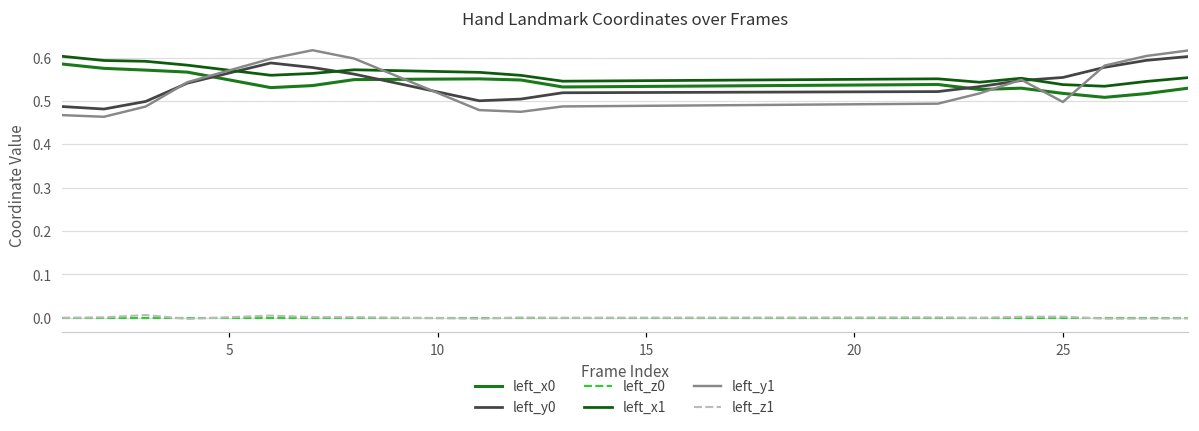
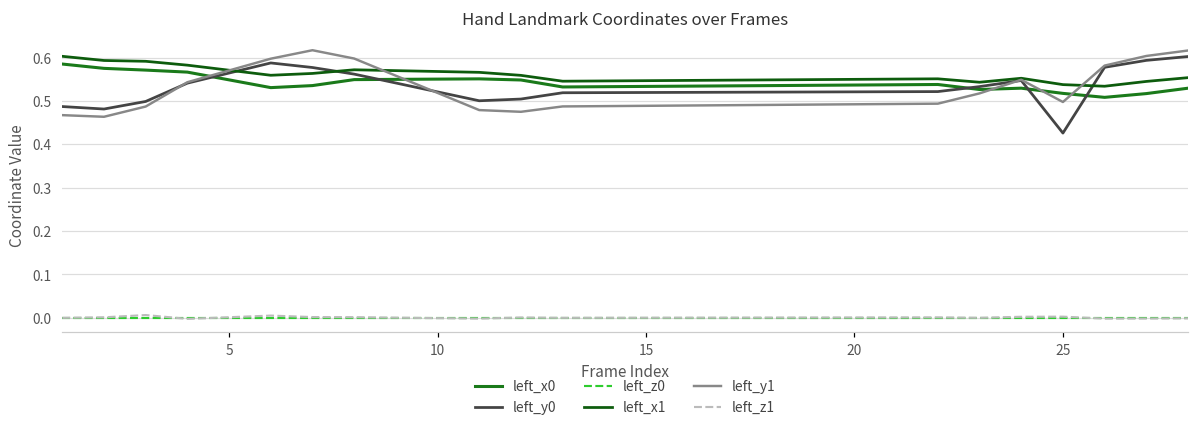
  {
    "left_y0": {
-     "25": 0.55
+     "25": 0.43
    },
    "left_y1": {
      "25": 0.50
    }
  }
